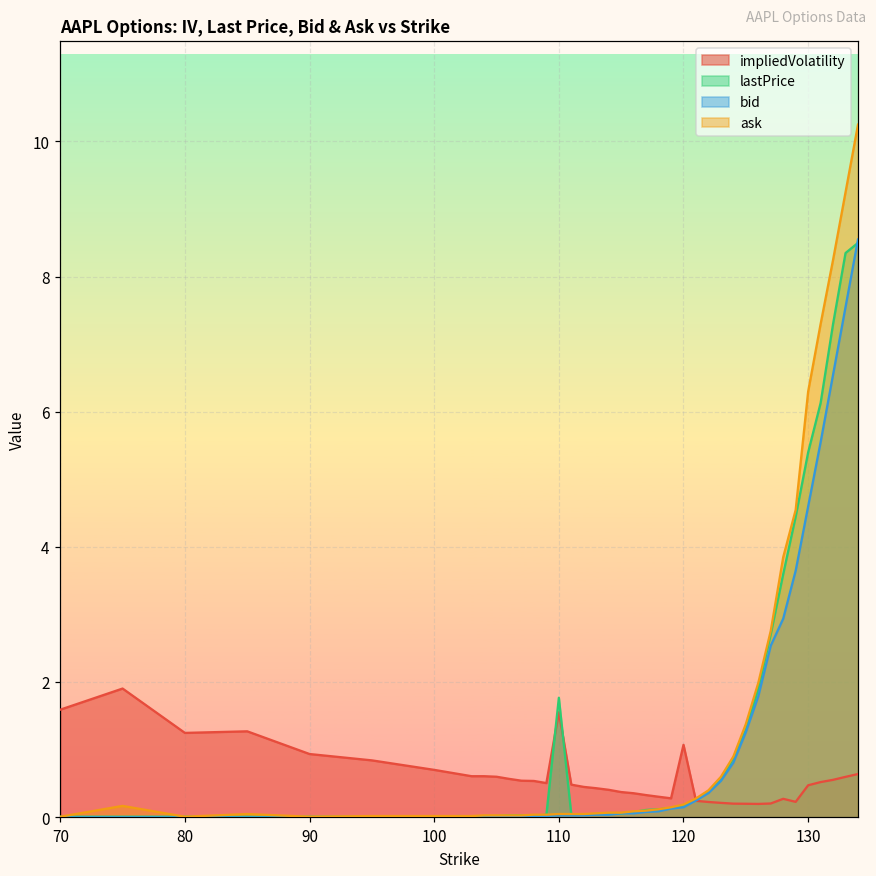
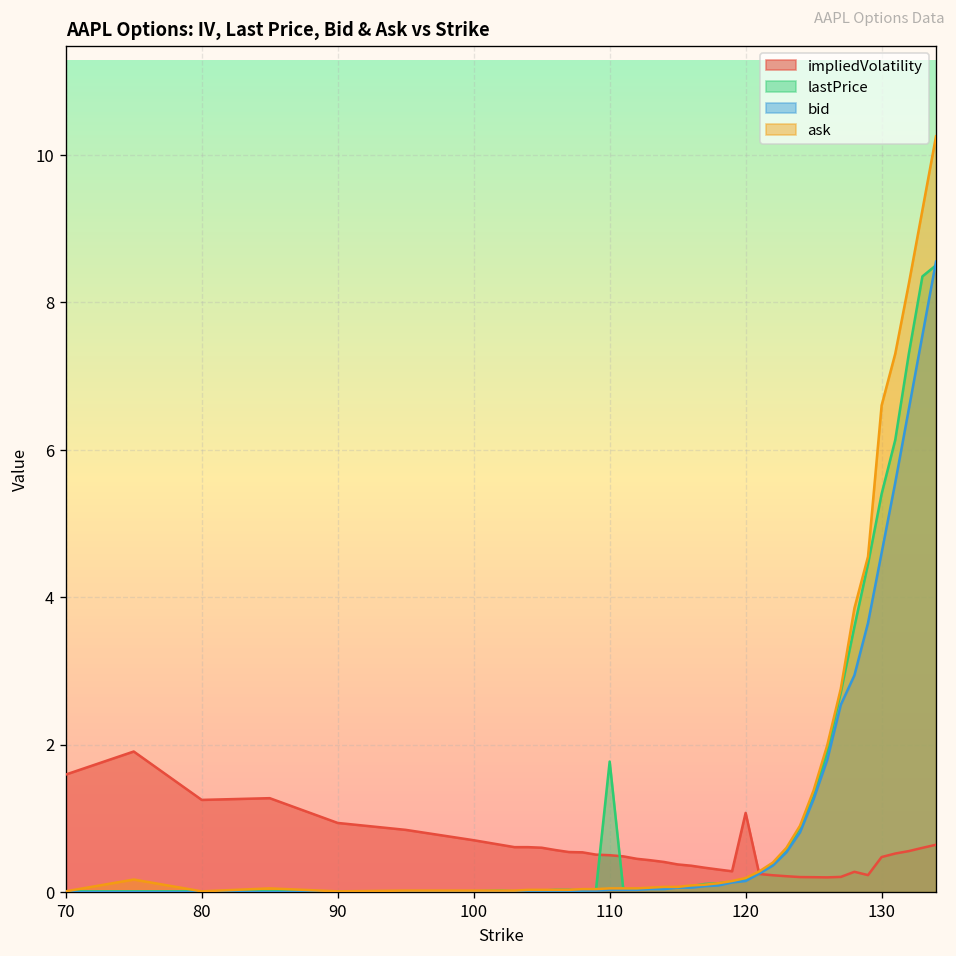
  {
    "impliedVolatility": {
      "70": 1.6,
      "80": 1.3,
      "90": 0.9,
      "100": 0.7,
-     "110": 1.6,
+     "110": 0.5,
      "120": 1.1,
      "130": 0.5
    },
    "lastPrice": {
      "110": 1.8,
      "130": 5.4
    },
    "bid": {
      "130": 4.6
    },
    "ask": {
-     "130": 6.3
+     "130": 6.6
    }
  }
